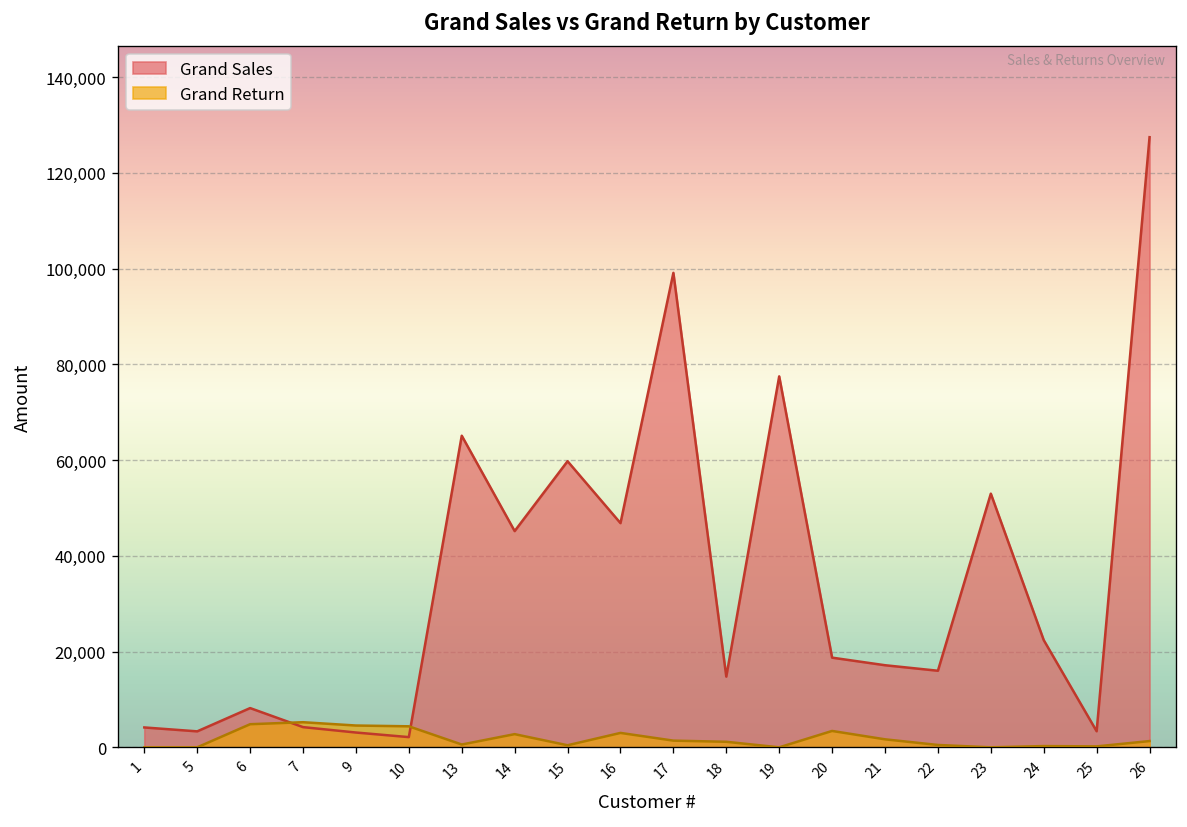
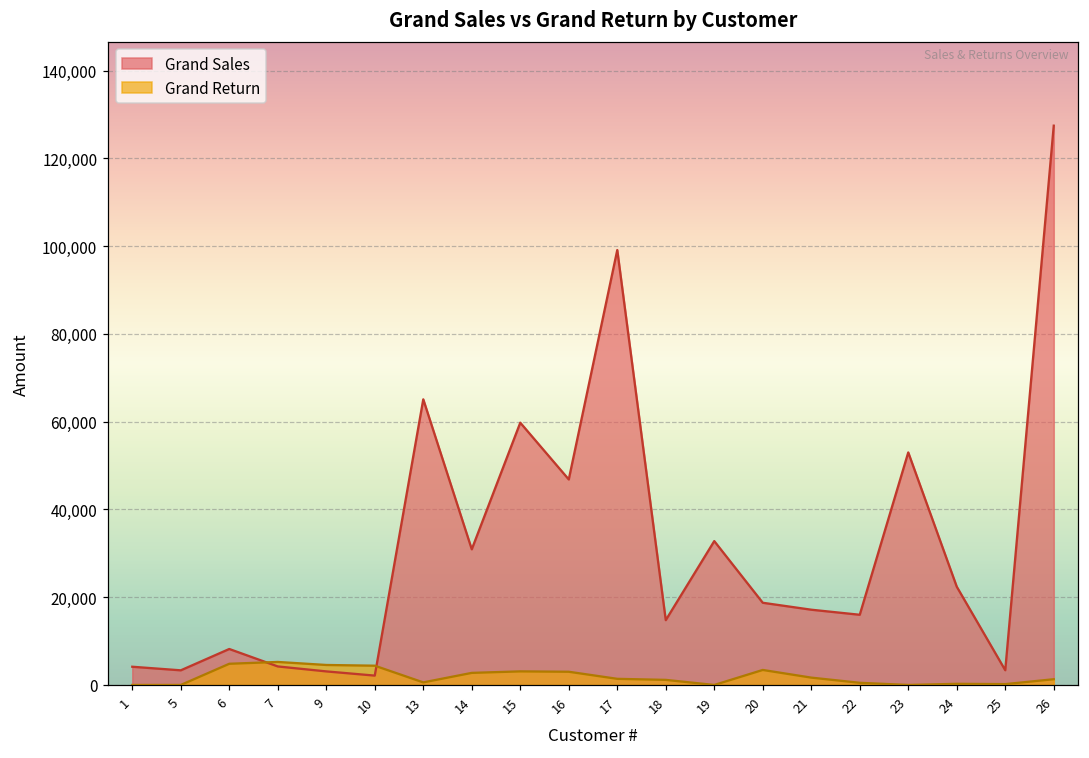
  {
    "Grand Sales": {
      "1": "4,000",
      "5": "3,000",
      "6": "8,000",
      "7": "4,000",
      "9": "3,000",
      "10": "2,000",
      "13": "65,000",
-     "14": "45,000",
+     "14": "31,000",
      "15": "60,000",
      "16": "47,000",
      "17": "99,000",
      "18": "15,000",
-     "19": "77,000",
+     "19": "33,000",
      "20": "19,000",
      "21": "17,000",
      "22": "16,000",
      "23": "53,000",
      "24": "22,000",
      "25": "3,000",
      "26": "127,000"
    },
    "Grand Return": {
      "1": "0",
      "5": "0",
      "6": "5,000",
      "7": "5,000",
      "9": "5,000",
      "10": "4,000",
      "13": "1,000",
      "14": "3,000",
-     "15": "0",
+     "15": "3,000",
      "16": "3,000",
      "17": "1,000",
      "18": "1,000",
      "19": "0",
      "20": "3,000",
      "21": "2,000",
      "22": "0",
      "23": "0",
      "24": "0",
      "25": "0",
      "26": "1,000"
    }
  }
